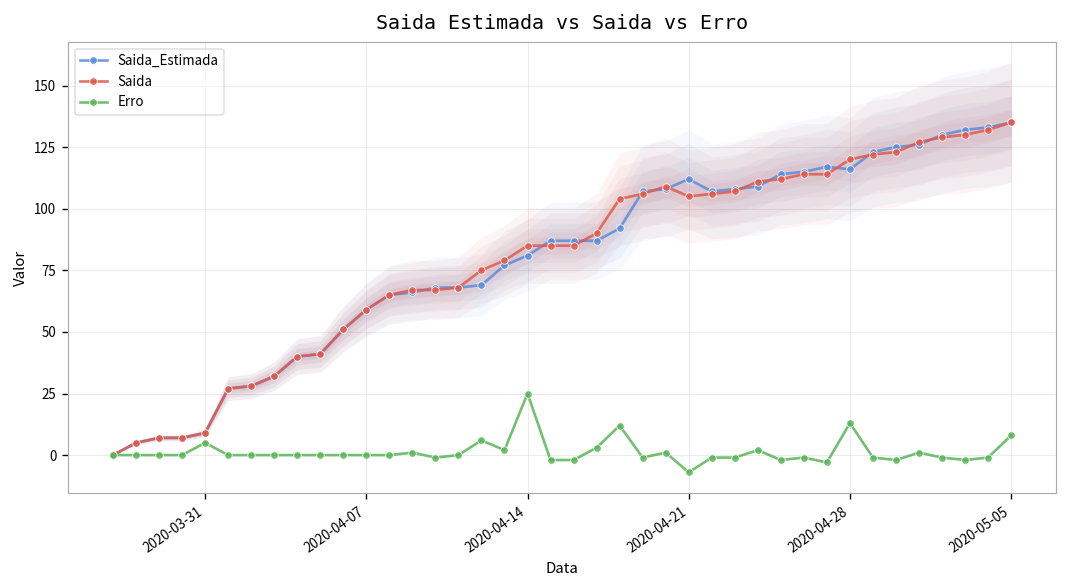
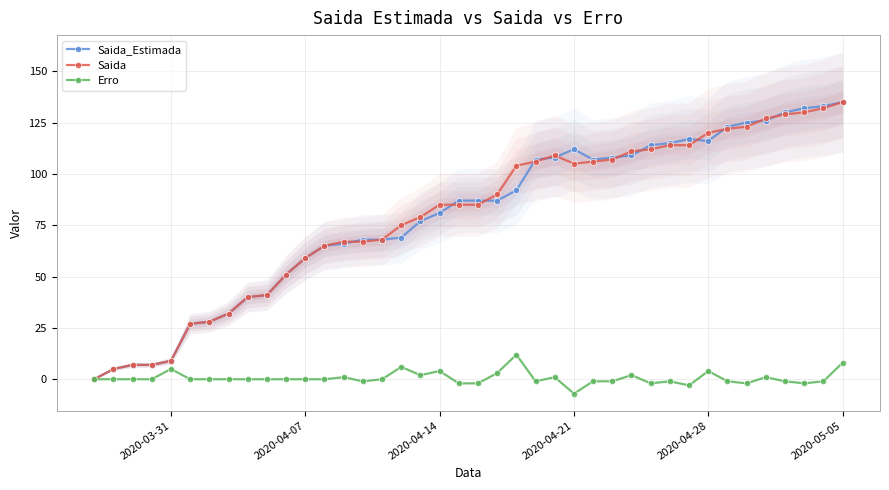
  {
    "Erro": {
      "2020-03-31": 5,
      "2020-04-07": 0,
-     "2020-04-14": 25,
+     "2020-04-14": 4,
      "2020-04-21": -7,
-     "2020-04-28": 13,
+     "2020-04-28": 4,
      "2020-05-05": 8
    }
  }
